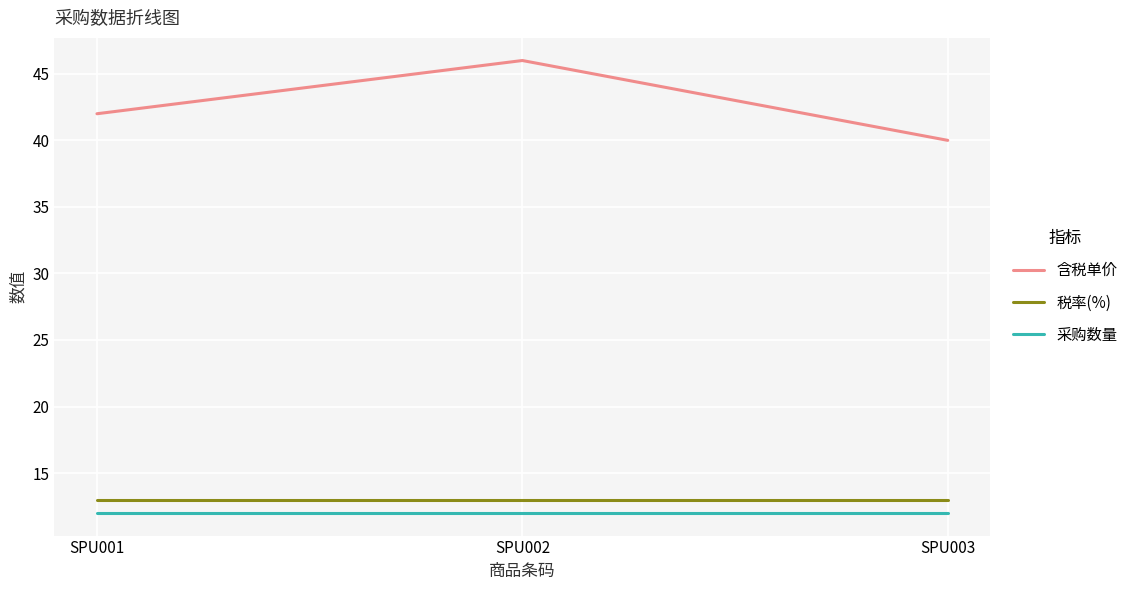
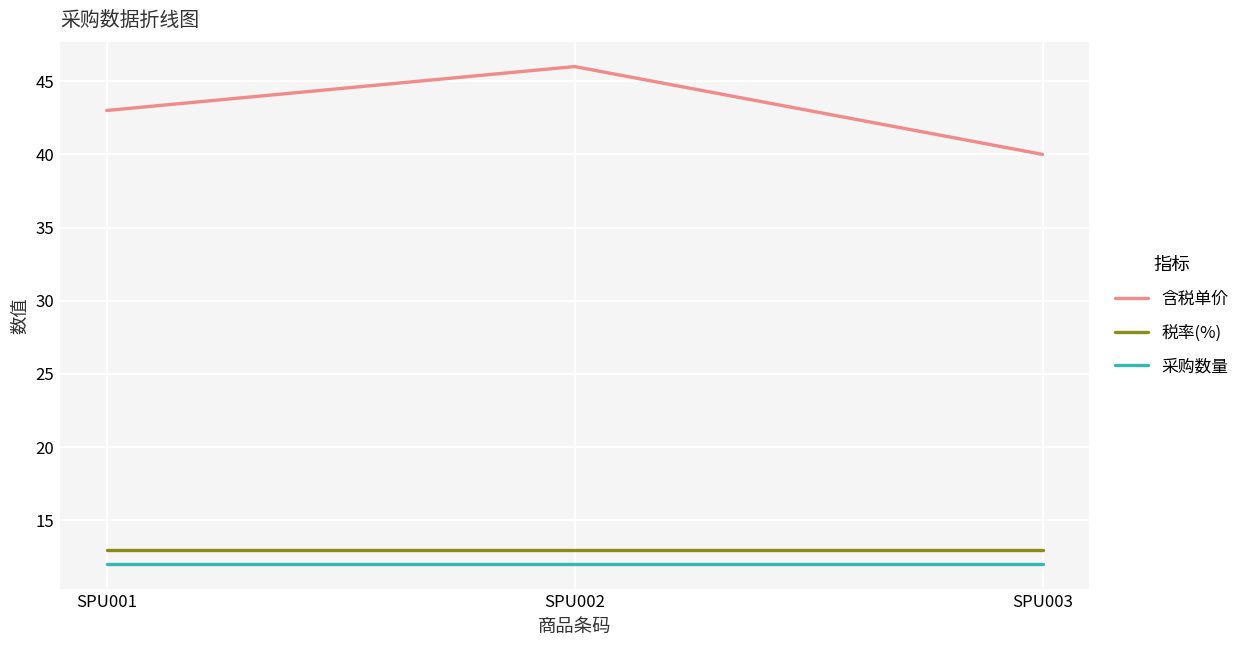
  {
    "含税单价": {
-     "SPU001": 42,
+     "SPU001": 43,
      "SPU002": 46,
      "SPU003": 40
    },
    "税率(%)": {
      "SPU001": 13,
      "SPU002": 13,
      "SPU003": 13
    },
    "采购数量": {
      "SPU001": 12,
      "SPU002": 12,
      "SPU003": 12
    }
  }
